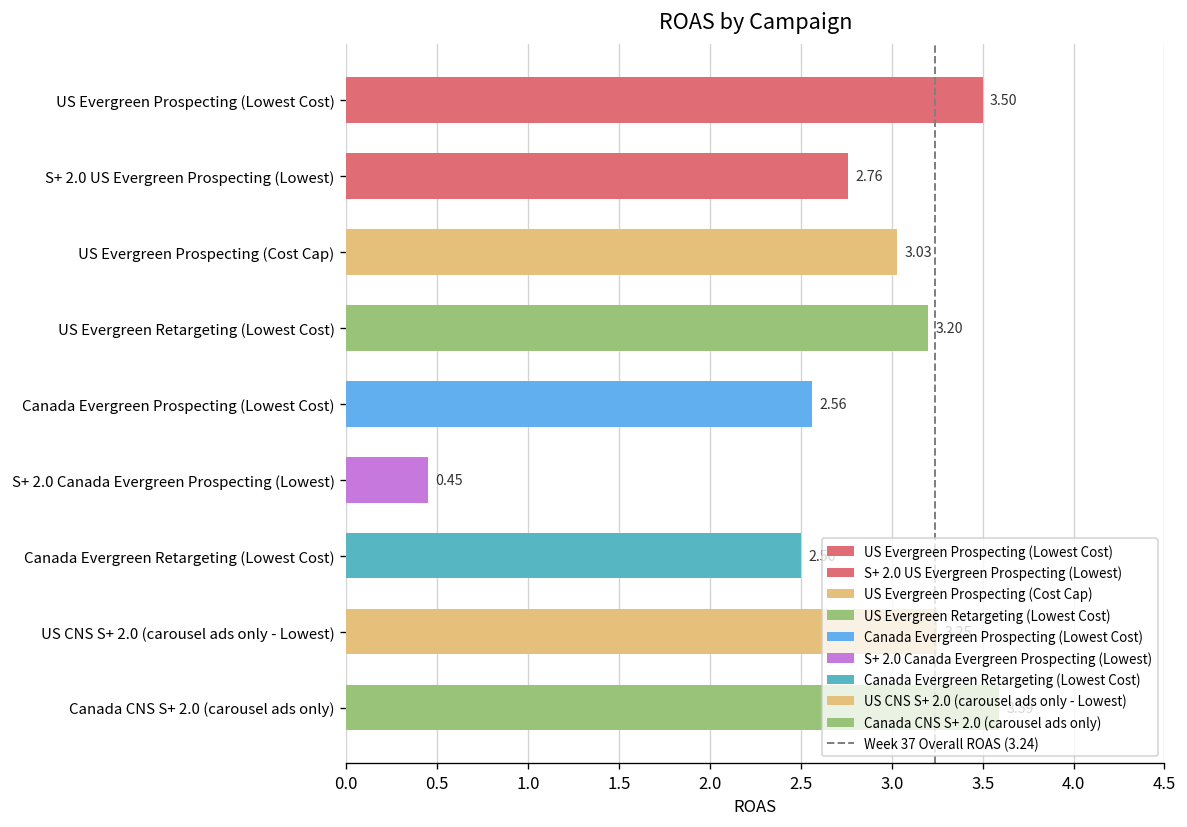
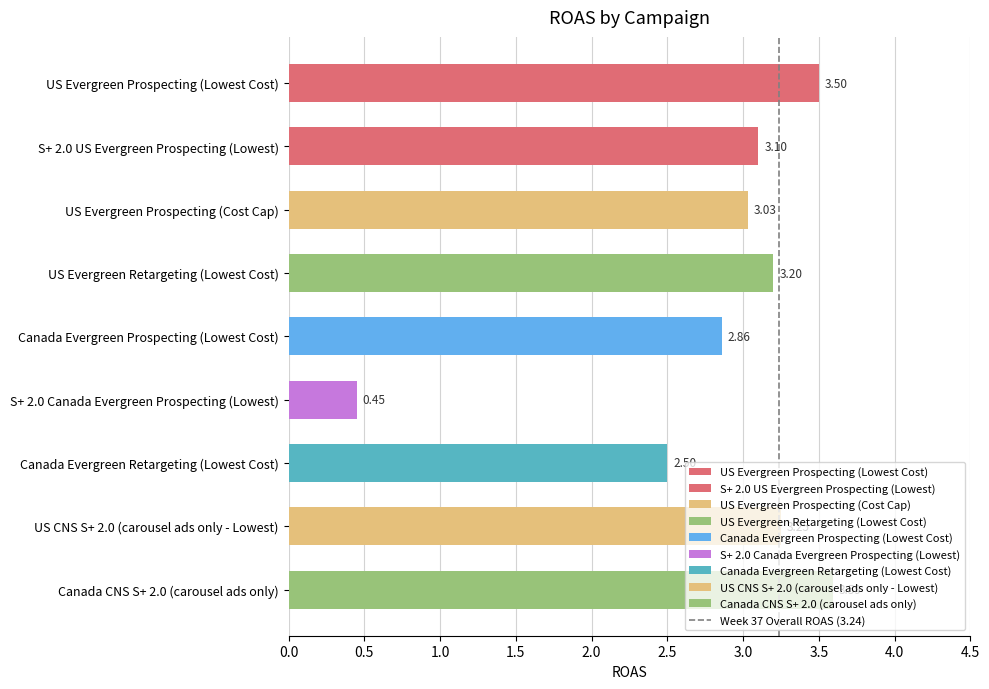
  {
    "US Evergreen Prospecting (Lowest Cost)": 3.50,
-   "S+ 2.0 US Evergreen Prospecting (Lowest)": 2.76,
+   "S+ 2.0 US Evergreen Prospecting (Lowest)": 3.10,
    "US Evergreen Prospecting (Cost Cap)": 3.03,
    "US Evergreen Retargeting (Lowest Cost)": 3.20,
-   "Canada Evergreen Prospecting (Lowest Cost)": 2.56,
+   "Canada Evergreen Prospecting (Lowest Cost)": 2.86,
    "S+ 2.0 Canada Evergreen Prospecting (Lowest)": 0.45
  }
